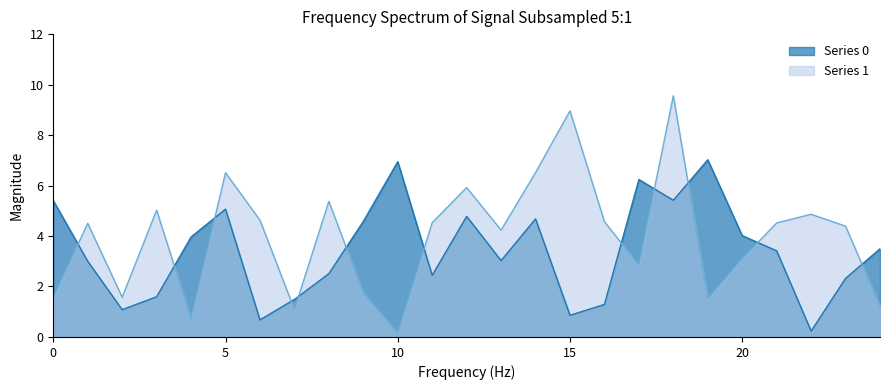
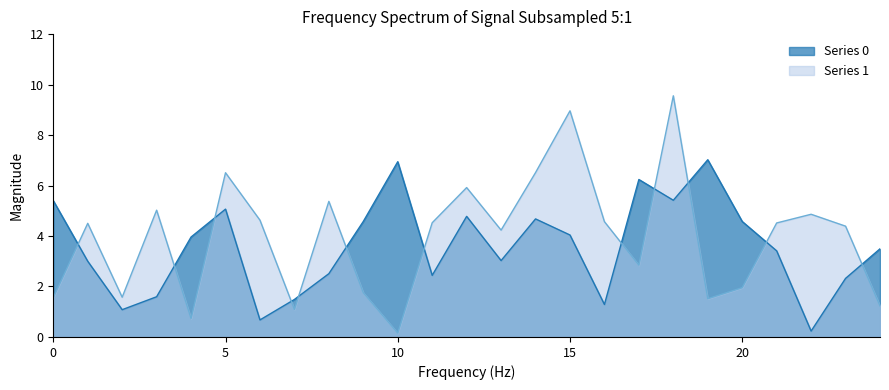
  {
    "Series 0": {
      "0": 5.4,
      "5": 5.1,
      "10": 6.9,
-     "15": 0.9,
-     "20": 4.0
+     "15": 4.0,
+     "20": 4.6
    },
    "Series 1": {
      "0": 1.6,
      "5": 6.5,
      "10": 0.2,
      "15": 9.0,
-     "20": 3.1
+     "20": 2.0
    }
  }
